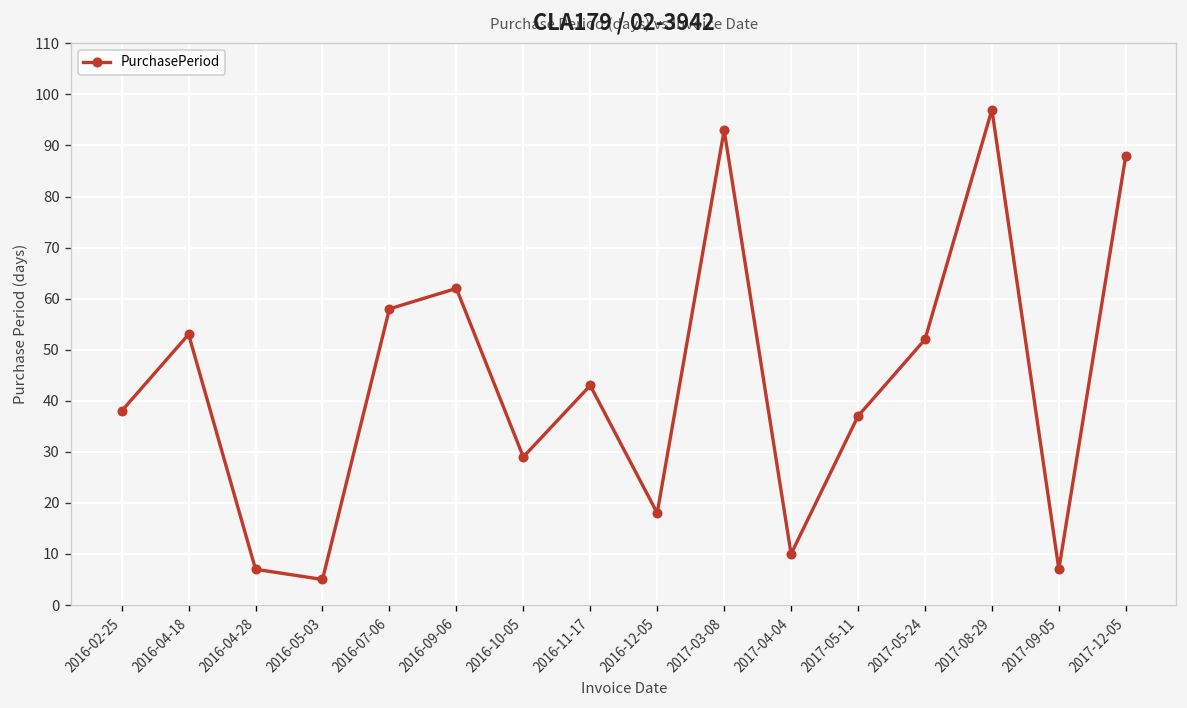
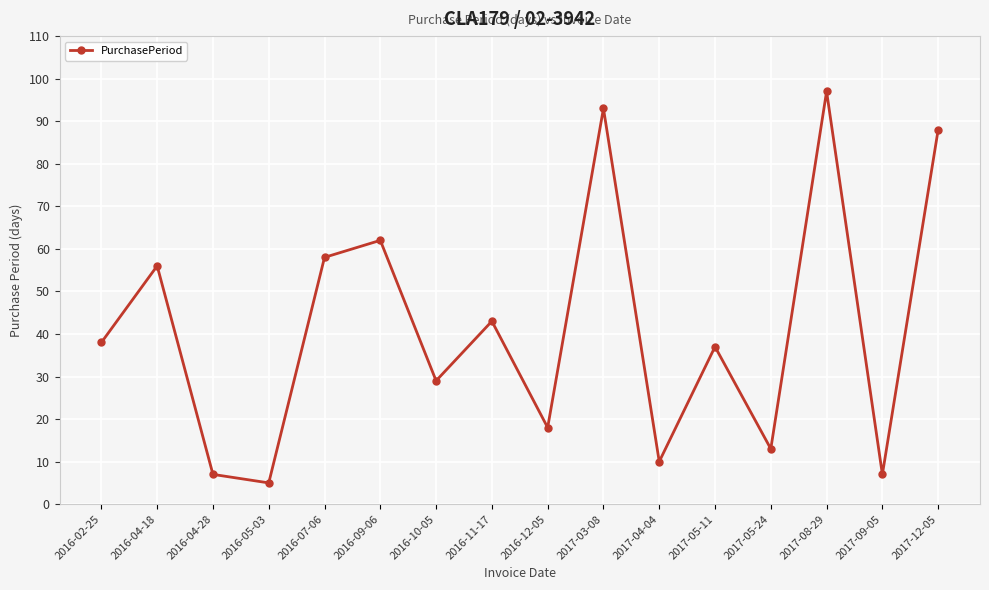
  {
    "2016-02-25": 38,
-   "2016-04-18": 53,
+   "2016-04-18": 56,
    "2016-04-28": 7,
    "2016-05-03": 5,
    "2016-07-06": 58,
    "2016-09-06": 62,
    "2016-10-05": 29,
    "2016-11-17": 43,
    "2016-12-05": 18,
    "2017-03-08": 93,
    "2017-04-04": 10,
    "2017-05-11": 37,
-   "2017-05-24": 52,
+   "2017-05-24": 13,
    "2017-08-29": 97,
    "2017-09-05": 7,
    "2017-12-05": 88
  }
